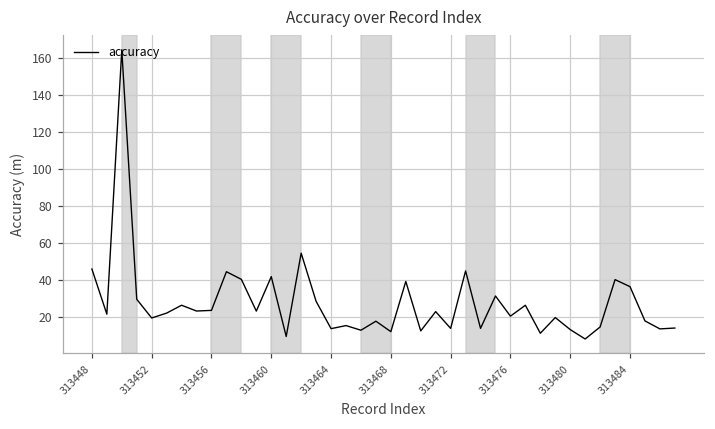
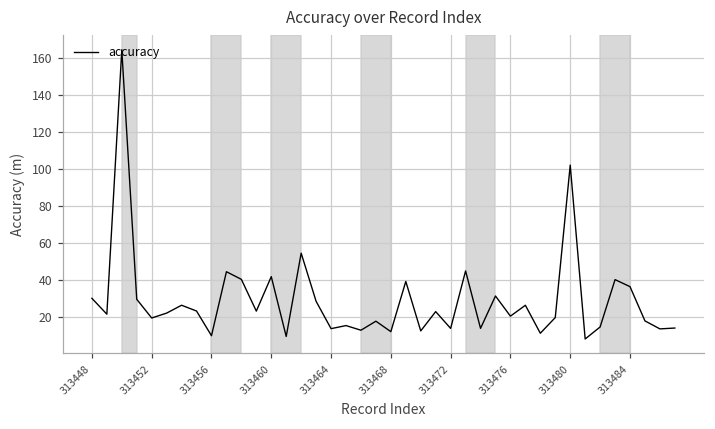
  {
-   "313448": 46,
+   "313448": 30,
    "313452": 20,
-   "313456": 24,
+   "313456": 10,
    "313460": 42,
    "313464": 14,
    "313468": 12,
    "313472": 14,
    "313476": 21,
-   "313480": 13,
+   "313480": 102,
    "313484": 37
  }
